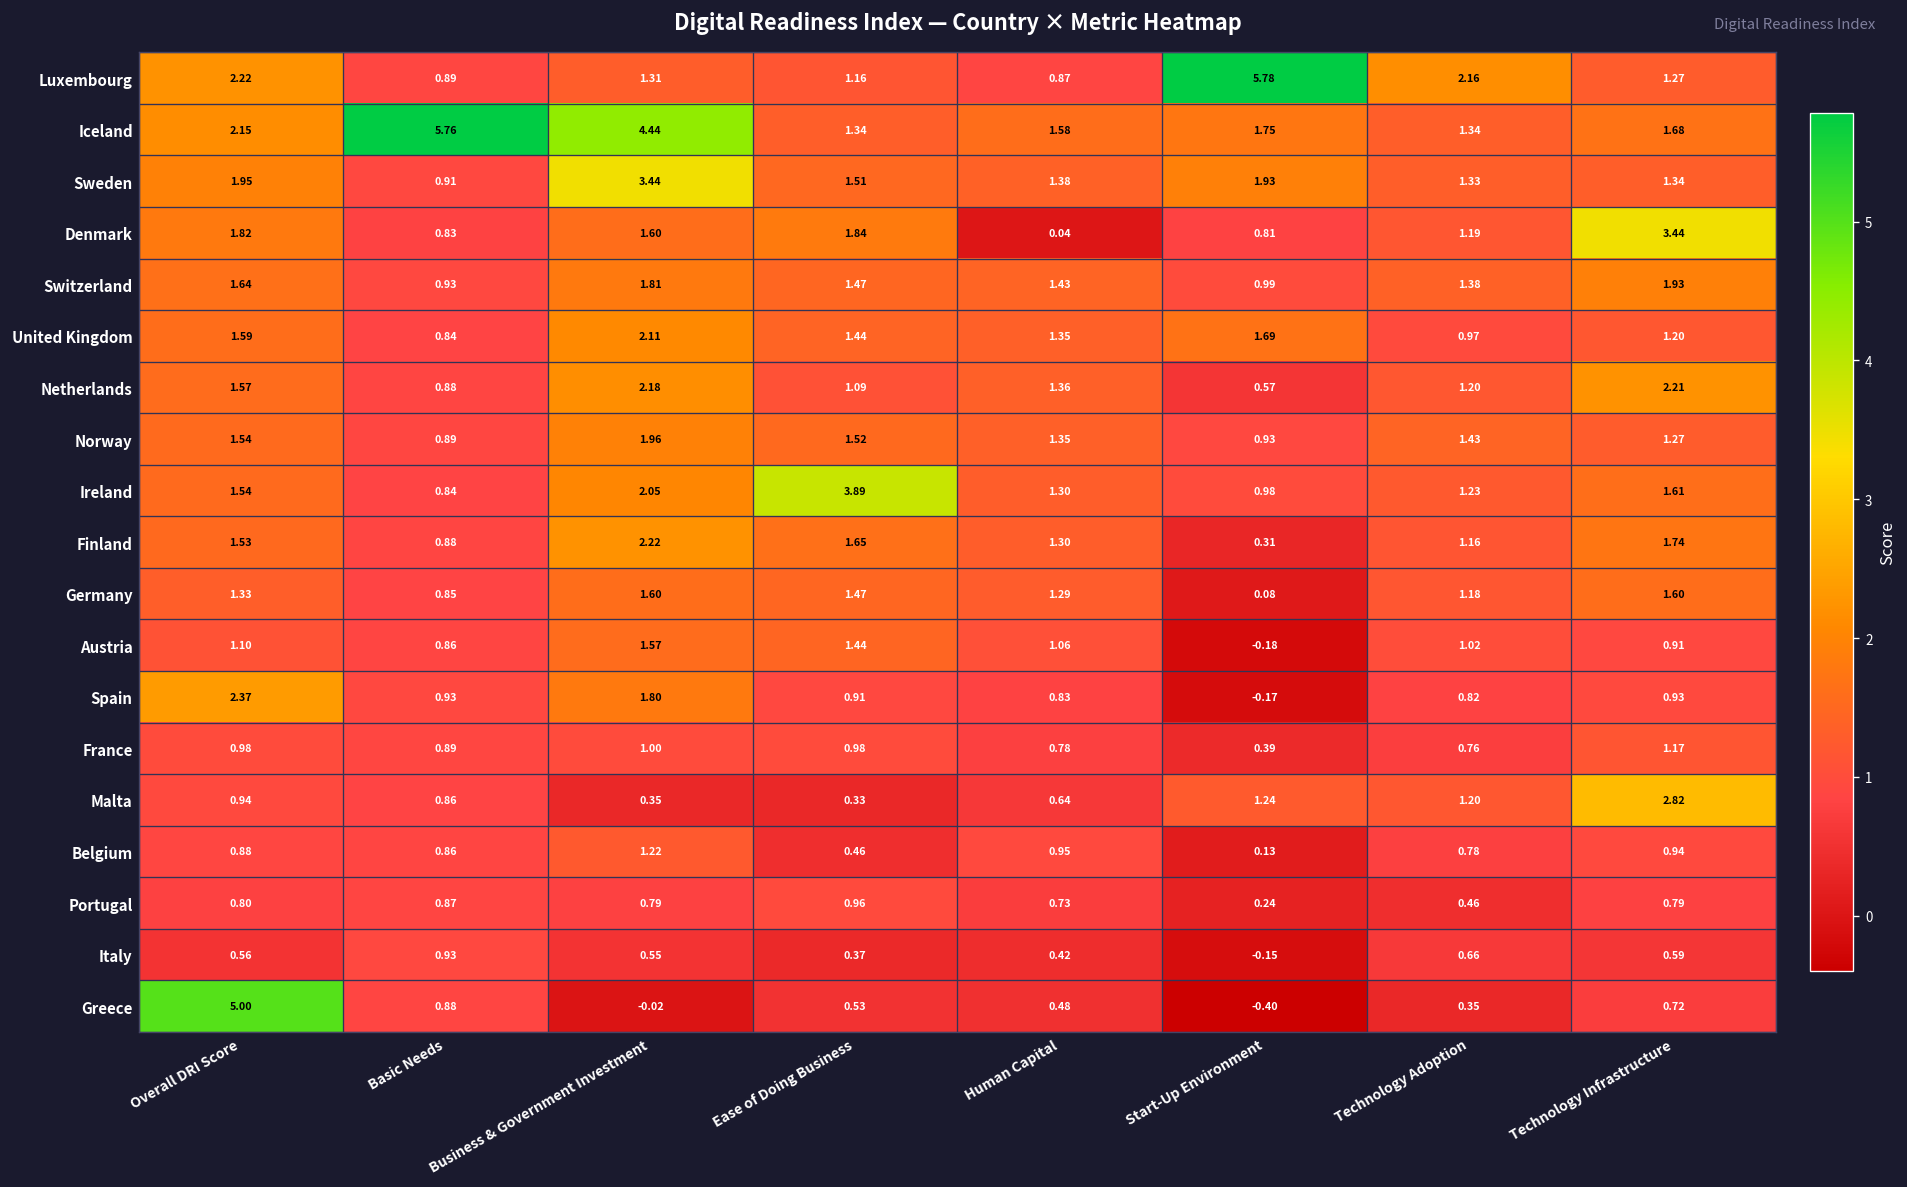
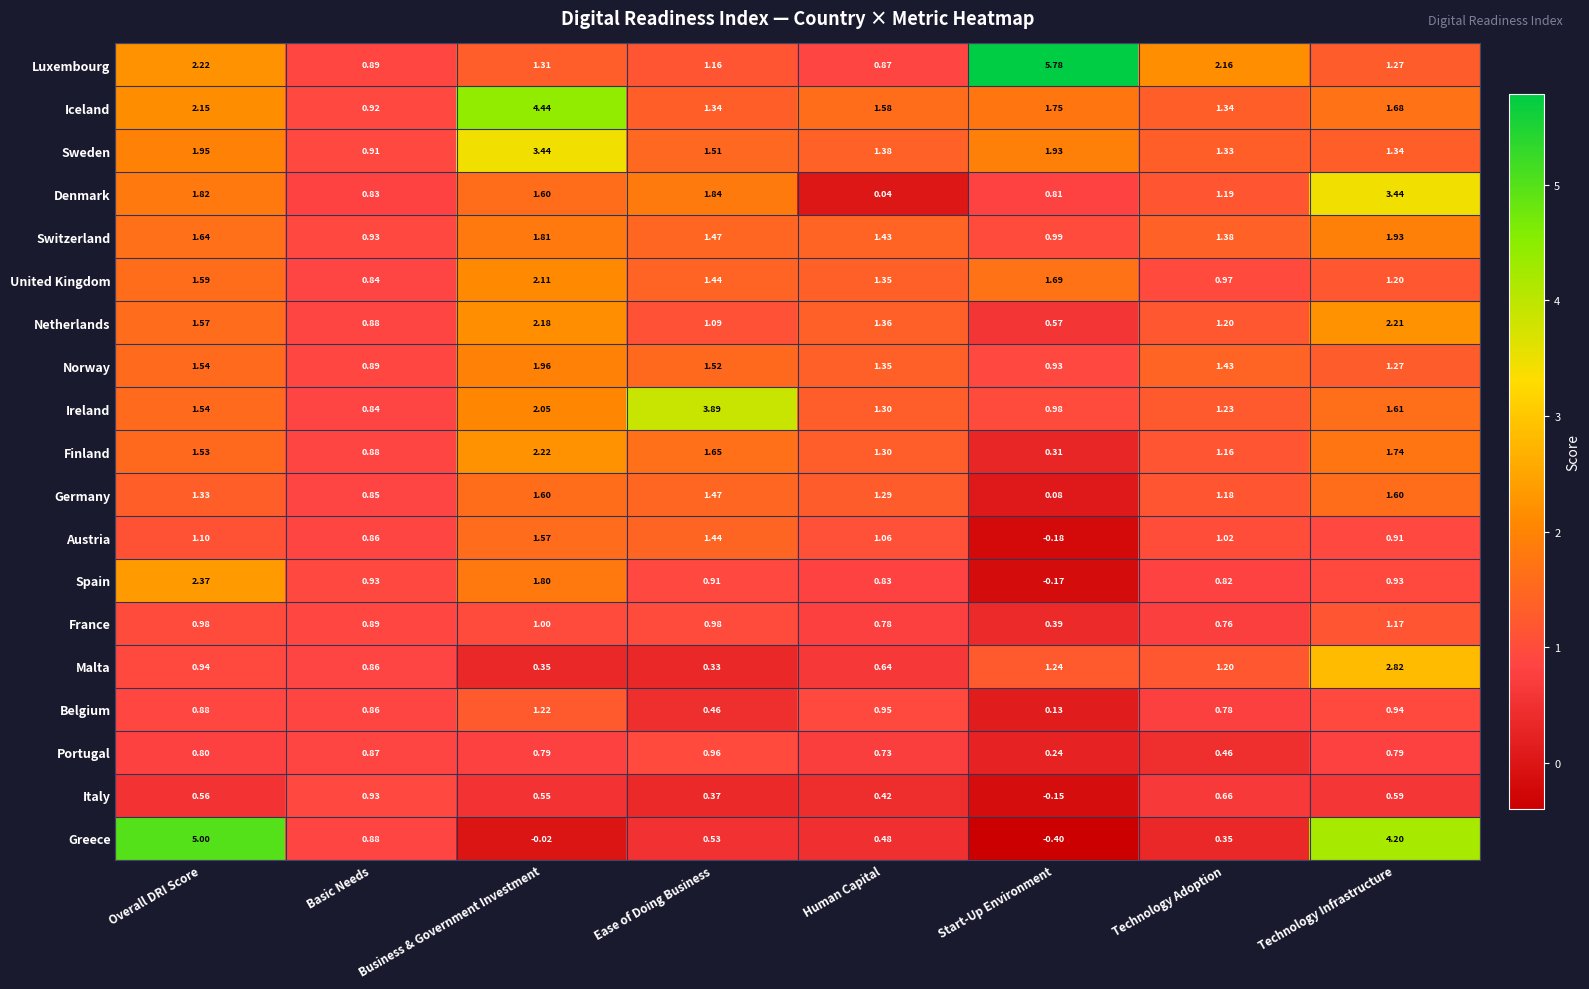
  {
    "Luxembourg": {
      "Overall DRI Score": 2.22,
      "Basic Needs": 0.89,
      "Business & Government Investment": 1.31,
      "Ease of Doing Business": 1.16,
      "Human Capital": 0.87,
      "Start-Up Environment": 5.78,
      "Technology Adoption": 2.16,
      "Technology Infrastructure": 1.27
    },
    "Iceland": {
      "Overall DRI Score": 2.15,
-     "Basic Needs": 5.76,
+     "Basic Needs": 0.92,
      "Business & Government Investment": 4.44,
      "Ease of Doing Business": 1.34,
      "Human Capital": 1.58,
      "Start-Up Environment": 1.75,
      "Technology Adoption": 1.34,
      "Technology Infrastructure": 1.68
    },
    "Sweden": {
      "Overall DRI Score": 1.95,
      "Basic Needs": 0.91,
      "Business & Government Investment": 3.44,
      "Ease of Doing Business": 1.51,
      "Human Capital": 1.38,
      "Start-Up Environment": 1.93,
      "Technology Adoption": 1.33,
      "Technology Infrastructure": 1.34
    },
    "Denmark": {
      "Overall DRI Score": 1.82,
      "Basic Needs": 0.83,
      "Business & Government Investment": 1.60,
      "Ease of Doing Business": 1.84,
      "Human Capital": 0.04,
      "Start-Up Environment": 0.81,
      "Technology Adoption": 1.19,
      "Technology Infrastructure": 3.44
    },
    "Switzerland": {
      "Overall DRI Score": 1.64,
      "Basic Needs": 0.93,
      "Business & Government Investment": 1.81,
      "Ease of Doing Business": 1.47,
      "Human Capital": 1.43,
      "Start-Up Environment": 0.99,
      "Technology Adoption": 1.38,
      "Technology Infrastructure": 1.93
    },
    "United Kingdom": {
      "Overall DRI Score": 1.59,
      "Basic Needs": 0.84,
      "Business & Government Investment": 2.11,
      "Ease of Doing Business": 1.44,
      "Human Capital": 1.35,
      "Start-Up Environment": 1.69,
      "Technology Adoption": 0.97,
      "Technology Infrastructure": 1.20
    },
    "Netherlands": {
      "Overall DRI Score": 1.57,
      "Basic Needs": 0.88,
      "Business & Government Investment": 2.18,
      "Ease of Doing Business": 1.09,
      "Human Capital": 1.36,
      "Start-Up Environment": 0.57,
      "Technology Adoption": 1.20,
      "Technology Infrastructure": 2.21
    },
    "Norway": {
      "Overall DRI Score": 1.54,
      "Basic Needs": 0.89,
      "Business & Government Investment": 1.96,
      "Ease of Doing Business": 1.52,
      "Human Capital": 1.35,
      "Start-Up Environment": 0.93,
      "Technology Adoption": 1.43,
      "Technology Infrastructure": 1.27
    },
    "Ireland": {
      "Overall DRI Score": 1.54,
      "Basic Needs": 0.84,
      "Business & Government Investment": 2.05,
      "Ease of Doing Business": 3.89,
      "Human Capital": 1.30,
      "Start-Up Environment": 0.98,
      "Technology Adoption": 1.23,
      "Technology Infrastructure": 1.61
    },
    "Finland": {
      "Overall DRI Score": 1.53,
      "Basic Needs": 0.88,
      "Business & Government Investment": 2.22,
      "Ease of Doing Business": 1.65,
      "Human Capital": 1.30,
      "Start-Up Environment": 0.31,
      "Technology Adoption": 1.16,
      "Technology Infrastructure": 1.74
    },
    "Germany": {
      "Overall DRI Score": 1.33,
      "Basic Needs": 0.85,
      "Business & Government Investment": 1.60,
      "Ease of Doing Business": 1.47,
      "Human Capital": 1.29,
      "Start-Up Environment": 0.08,
      "Technology Adoption": 1.18,
      "Technology Infrastructure": 1.60
    },
    "Austria": {
      "Overall DRI Score": 1.10,
      "Basic Needs": 0.86,
      "Business & Government Investment": 1.57,
      "Ease of Doing Business": 1.44,
      "Human Capital": 1.06,
      "Start-Up Environment": -0.18,
      "Technology Adoption": 1.02,
      "Technology Infrastructure": 0.91
    },
    "Spain": {
      "Overall DRI Score": 2.37,
      "Basic Needs": 0.93,
      "Business & Government Investment": 1.80,
      "Ease of Doing Business": 0.91,
      "Human Capital": 0.83,
      "Start-Up Environment": -0.17,
      "Technology Adoption": 0.82,
      "Technology Infrastructure": 0.93
    },
    "France": {
      "Overall DRI Score": 0.98,
      "Basic Needs": 0.89,
      "Business & Government Investment": 1.00,
      "Ease of Doing Business": 0.98,
      "Human Capital": 0.78,
      "Start-Up Environment": 0.39,
      "Technology Adoption": 0.76,
      "Technology Infrastructure": 1.17
    },
    "Malta": {
      "Overall DRI Score": 0.94,
      "Basic Needs": 0.86,
      "Business & Government Investment": 0.35,
      "Ease of Doing Business": 0.33,
      "Human Capital": 0.64,
      "Start-Up Environment": 1.24,
      "Technology Adoption": 1.20,
      "Technology Infrastructure": 2.82
    },
    "Belgium": {
      "Overall DRI Score": 0.88,
      "Basic Needs": 0.86,
      "Business & Government Investment": 1.22,
      "Ease of Doing Business": 0.46,
      "Human Capital": 0.95,
      "Start-Up Environment": 0.13,
      "Technology Adoption": 0.78,
      "Technology Infrastructure": 0.94
    },
    "Portugal": {
      "Overall DRI Score": 0.80,
      "Basic Needs": 0.87,
      "Business & Government Investment": 0.79,
      "Ease of Doing Business": 0.96,
      "Human Capital": 0.73,
      "Start-Up Environment": 0.24,
      "Technology Adoption": 0.46,
      "Technology Infrastructure": 0.79
    },
    "Italy": {
      "Overall DRI Score": 0.56,
      "Basic Needs": 0.93,
      "Business & Government Investment": 0.55,
      "Ease of Doing Business": 0.37,
      "Human Capital": 0.42,
      "Start-Up Environment": -0.15,
      "Technology Adoption": 0.66,
      "Technology Infrastructure": 0.59
    },
    "Greece": {
      "Overall DRI Score": 5.00,
      "Basic Needs": 0.88,
      "Business & Government Investment": -0.02,
      "Ease of Doing Business": 0.53,
      "Human Capital": 0.48,
      "Start-Up Environment": -0.40,
      "Technology Adoption": 0.35,
-     "Technology Infrastructure": 0.72
+     "Technology Infrastructure": 4.20
    }
  }
